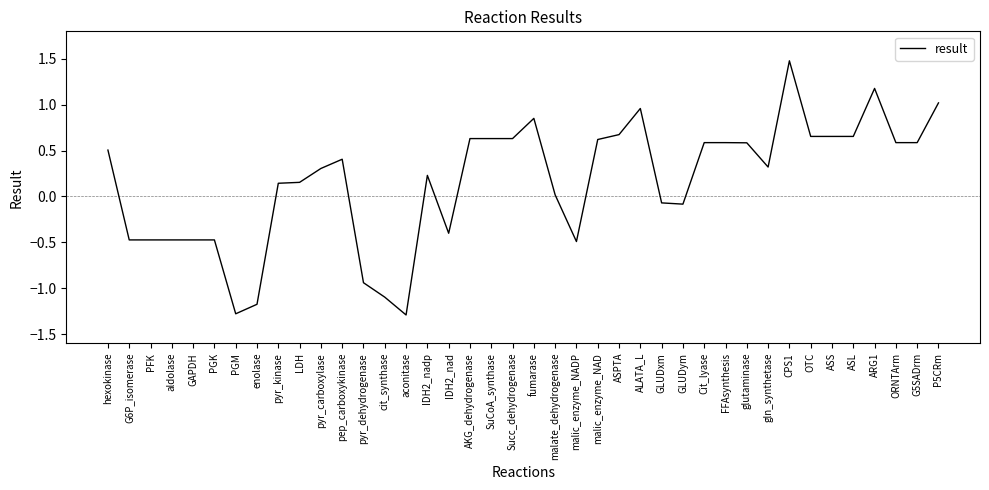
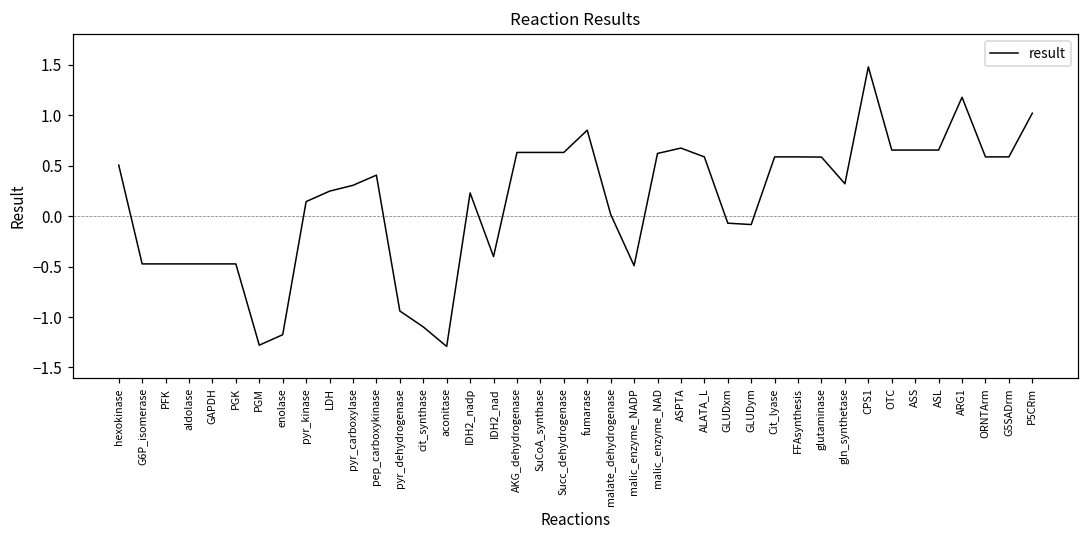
  {
    "hexokinase": 0.5,
    "G6P_isomerase": -0.5,
    "PFK": -0.5,
    "aldolase": -0.5,
    "GAPDH": -0.5,
    "PGK": -0.5,
    "PGM": -1.3,
    "enolase": -1.2,
    "pyr_kinase": 0.1,
-   "LDH": 0.15,
+   "LDH": 0.25,
    "pyr_carboxylase": 0.3,
    "pep_carboxykinase": 0.4,
    "pyr_dehydrogenase": -0.9,
    "cit_synthase": -1.1,
    "aconitase": -1.3,
    "IDH2_nadp": 0.2,
    "IDH2_nad": -0.4,
    "AKG_dehydrogenase": 0.6,
    "SuCoA_synthase": 0.6,
    "Succ_dehydrogenase": 0.6,
    "fumarase": 0.9,
    "malate_dehydrogenase": 0.0,
    "malic_enzyme_NADP": -0.5,
    "malic_enzyme_NAD": 0.6,
    "ASPTA": 0.7,
-   "ALATA_L": 1.0,
+   "ALATA_L": 0.6,
    "GLUDxm": -0.1,
    "GLUDym": -0.1,
    "Cit_lyase": 0.6,
    "FFAsynthesis": 0.6,
    "glutaminase": 0.6,
    "gln_synthetase": 0.3,
    "CPS1": 1.5,
    "OTC": 0.7,
    "ASS": 0.7,
    "ASL": 0.7,
    "ARG1": 1.2,
    "ORNTArm": 0.6,
    "G5SADrm": 0.6,
    "P5CRm": 1.0
  }
